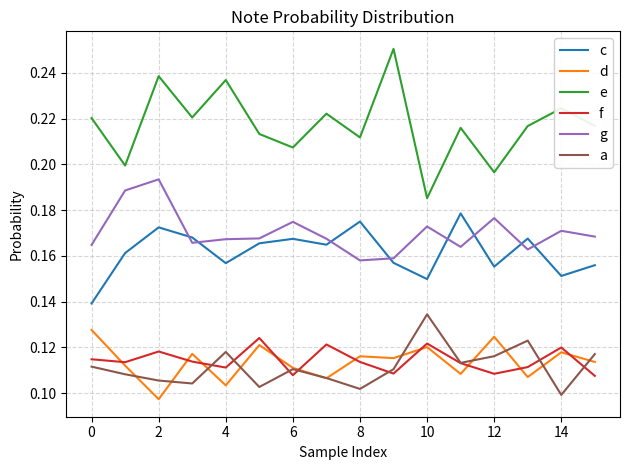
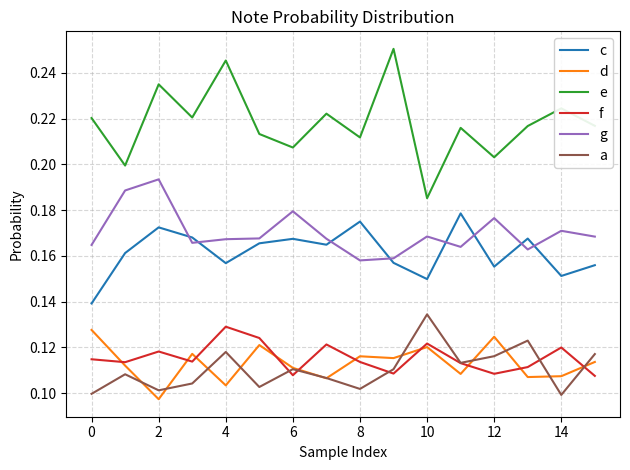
  {
    "c": {
      "0": 0.139,
      "2": 0.172,
      "4": 0.157,
      "6": 0.167,
      "8": 0.175,
      "10": 0.150,
      "12": 0.155,
      "14": 0.151
    },
    "d": {
      "0": 0.128,
      "2": 0.097,
      "4": 0.103,
      "8": 0.116,
      "10": 0.120,
      "12": 0.125,
-     "14": 0.118
+     "14": 0.107
    },
    "e": {
      "0": 0.220,
-     "2": 0.239,
-     "4": 0.237,
+     "2": 0.235,
+     "4": 0.245,
      "6": 0.207,
      "8": 0.212,
      "10": 0.185,
-     "12": 0.197
+     "12": 0.203
    },
    "f": {
      "0": 0.115,
      "2": 0.118,
-     "4": 0.111,
+     "4": 0.129,
      "6": 0.108,
      "8": 0.114,
      "10": 0.122,
      "12": 0.108,
      "14": 0.120
    },
    "g": {
      "0": 0.165,
      "2": 0.193,
      "4": 0.167,
-     "6": 0.175,
+     "6": 0.180,
      "8": 0.158,
-     "10": 0.173,
+     "10": 0.169,
      "12": 0.177,
      "14": 0.171
    },
    "a": {
-     "0": 0.112,
-     "2": 0.106,
+     "0": 0.100,
+     "2": 0.101,
      "4": 0.118,
      "8": 0.102,
      "10": 0.134,
      "12": 0.116,
      "14": 0.099
    }
  }
